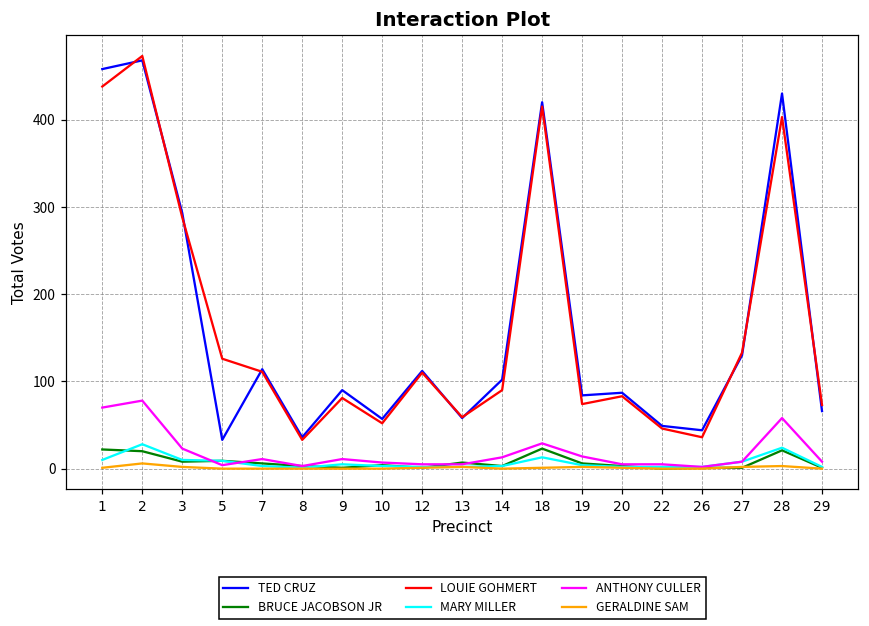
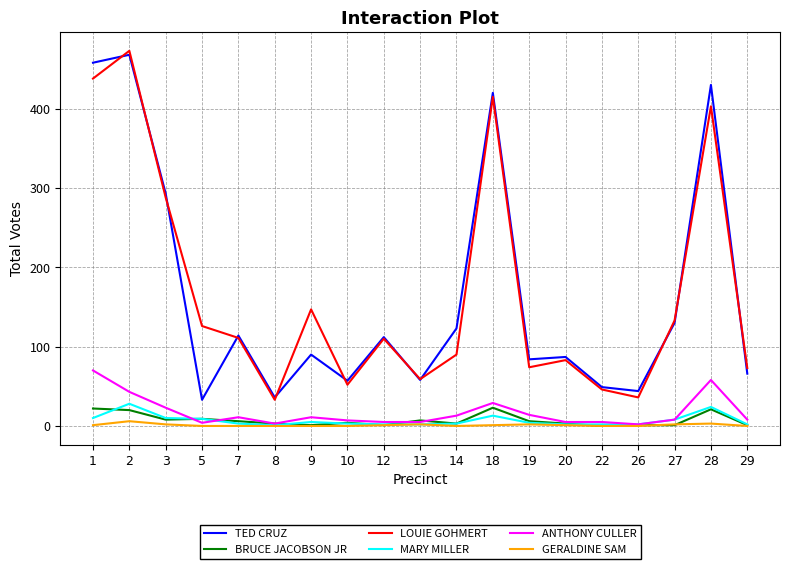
  {
    "TED CRUZ": {
      "1": 460,
      "2": 470,
      "3": 290,
      "5": 30,
      "9": 90,
      "10": 60,
-     "14": 100,
+     "14": 120,
      "18": 420,
      "19": 80,
      "20": 90,
      "26": 40,
      "28": 430,
      "29": 70
    },
    "BRUCE JACOBSON JR": {
      "1": 20,
      "2": 20,
      "18": 20
    },
    "LOUIE GOHMERT": {
      "1": 440,
      "2": 470,
      "3": 290,
      "5": 130,
-     "9": 80,
+     "9": 150,
      "10": 50,
      "14": 90,
      "18": 420,
      "19": 70,
      "20": 80,
      "26": 40,
      "28": 400,
      "29": 70
    },
    "MARY MILLER": {
      "1": 10,
      "2": 30,
      "9": 10,
      "18": 10
    },
    "ANTHONY CULLER": {
      "1": 70,
-     "2": 80,
+     "2": 40,
      "3": 20,
      "5": 0,
      "7": 10,
      "9": 10,
      "14": 10,
      "18": 30,
      "19": 10,
      "28": 60,
      "29": 10
    },
    "GERALDINE SAM": {
      "1": 0,
      "2": 10,
      "3": 0,
      "5": 0,
      "18": 0,
      "28": 0
    }
  }
